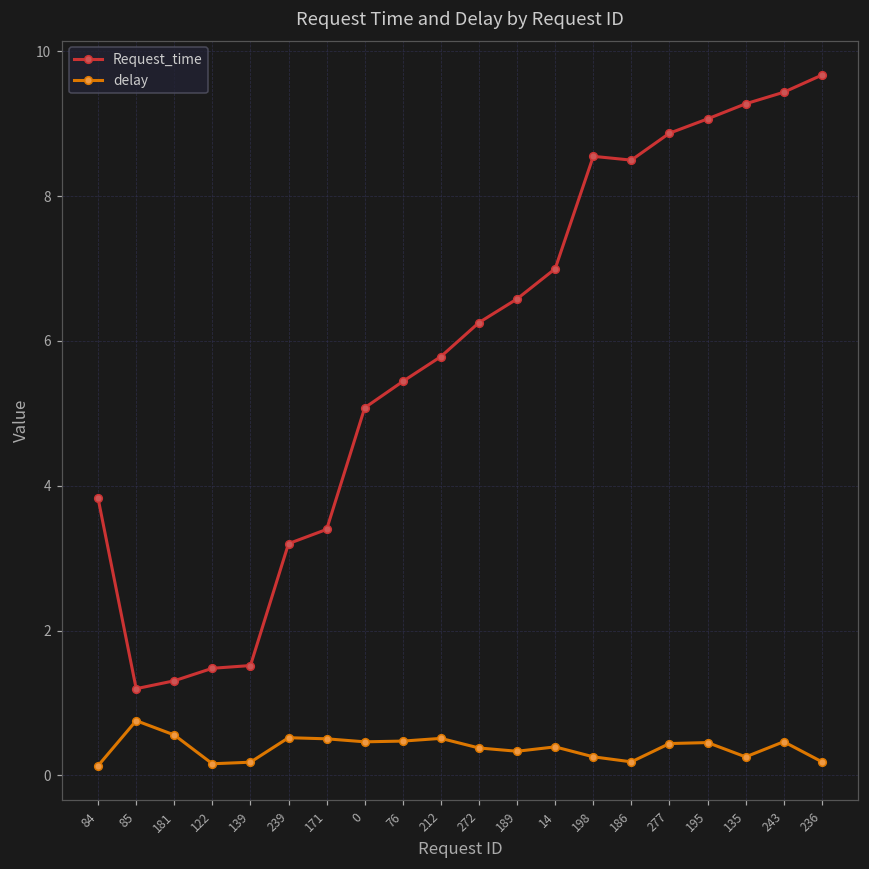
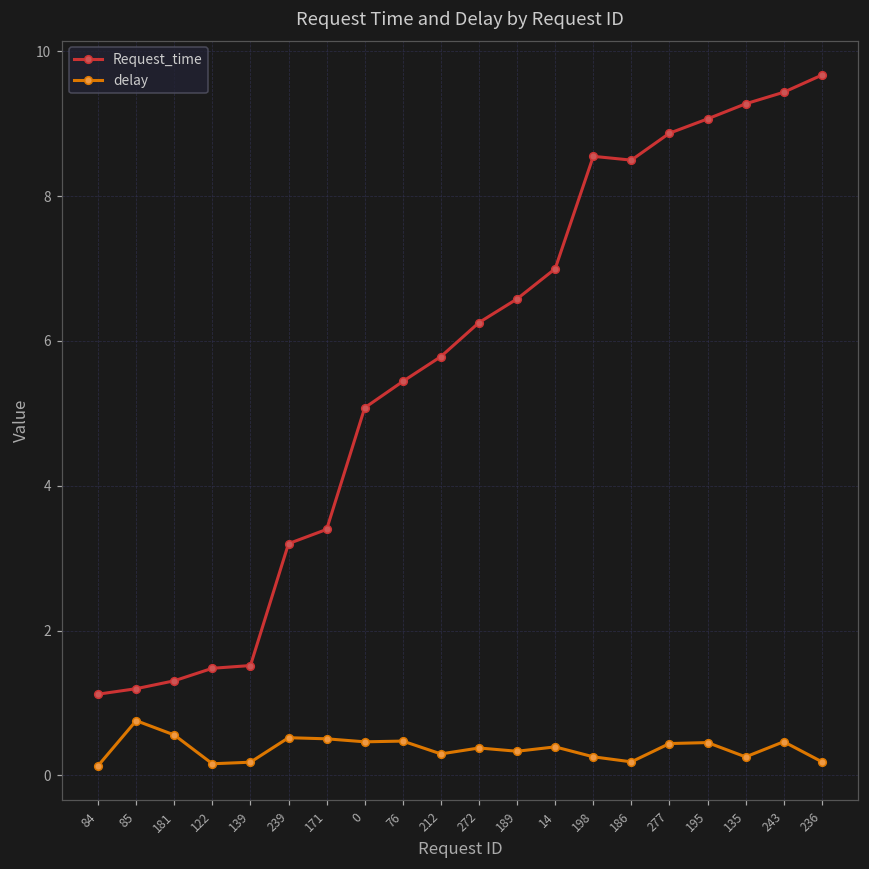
  {
    "Request_time": {
-     "84": 3.8,
+     "84": 1.1,
      "85": 1.2,
      "181": 1.3,
      "122": 1.5,
      "139": 1.5,
      "239": 3.2,
      "171": 3.4,
      "0": 5.1,
      "76": 5.4,
      "212": 5.8,
      "272": 6.3,
      "189": 6.6,
      "14": 7.0,
      "198": 8.5,
      "186": 8.5,
      "277": 8.9,
      "195": 9.1,
      "135": 9.3,
      "243": 9.4,
      "236": 9.7
    },
    "delay": {
      "84": 0.1,
      "85": 0.8,
      "181": 0.6,
      "122": 0.2,
      "139": 0.2,
      "239": 0.5,
      "171": 0.5,
      "0": 0.5,
      "76": 0.5,
-     "212": 0.5,
+     "212": 0.3,
      "272": 0.4,
      "189": 0.3,
      "14": 0.4,
      "198": 0.3,
      "186": 0.2,
      "277": 0.4,
      "195": 0.5,
      "135": 0.3,
      "243": 0.5,
      "236": 0.2
    }
  }
